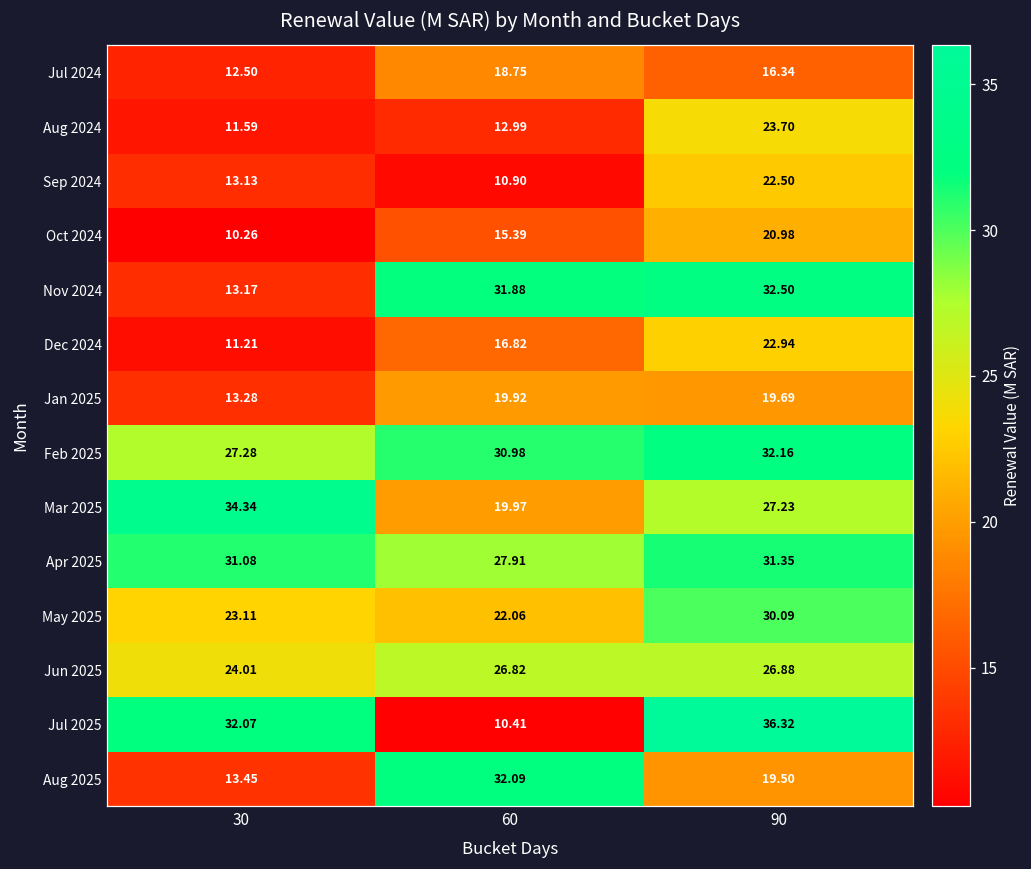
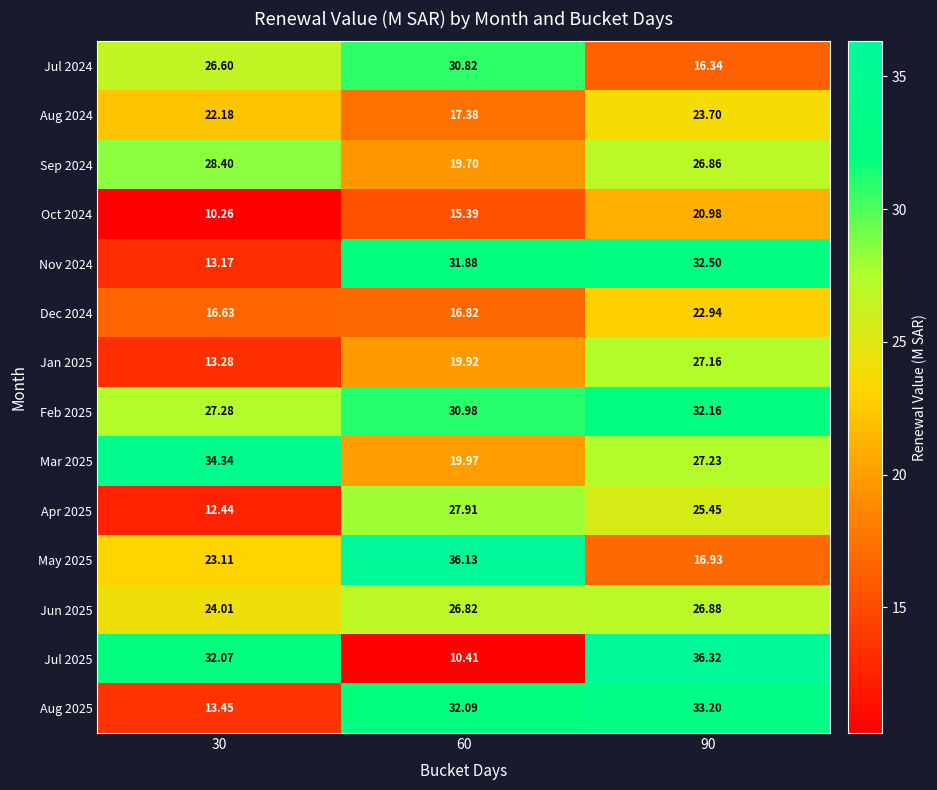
  {
    "Jul 2024": {
-     "30": 12.50,
-     "60": 18.75,
+     "30": 26.60,
+     "60": 30.82,
      "90": 16.34
    },
    "Aug 2024": {
-     "30": 11.59,
-     "60": 12.99,
+     "30": 22.18,
+     "60": 17.38,
      "90": 23.70
    },
    "Sep 2024": {
-     "30": 13.13,
-     "60": 10.90,
-     "90": 22.50
+     "30": 28.40,
+     "60": 19.70,
+     "90": 26.86
    },
    "Oct 2024": {
      "30": 10.26,
      "60": 15.39,
      "90": 20.98
    },
    "Nov 2024": {
      "30": 13.17,
      "60": 31.88,
      "90": 32.50
    },
    "Dec 2024": {
-     "30": 11.21,
+     "30": 16.63,
      "60": 16.82,
      "90": 22.94
    },
    "Jan 2025": {
      "30": 13.28,
      "60": 19.92,
-     "90": 19.69
+     "90": 27.16
    },
    "Feb 2025": {
      "30": 27.28,
      "60": 30.98,
      "90": 32.16
    },
    "Mar 2025": {
      "30": 34.34,
      "60": 19.97,
      "90": 27.23
    },
    "Apr 2025": {
-     "30": 31.08,
+     "30": 12.44,
      "60": 27.91,
-     "90": 31.35
+     "90": 25.45
    },
    "May 2025": {
      "30": 23.11,
-     "60": 22.06,
-     "90": 30.09
+     "60": 36.13,
+     "90": 16.93
    },
    "Jun 2025": {
      "30": 24.01,
      "60": 26.82,
      "90": 26.88
    },
    "Jul 2025": {
      "30": 32.07,
      "60": 10.41,
      "90": 36.32
    },
    "Aug 2025": {
      "30": 13.45,
      "60": 32.09,
-     "90": 19.50
+     "90": 33.20
    }
  }
